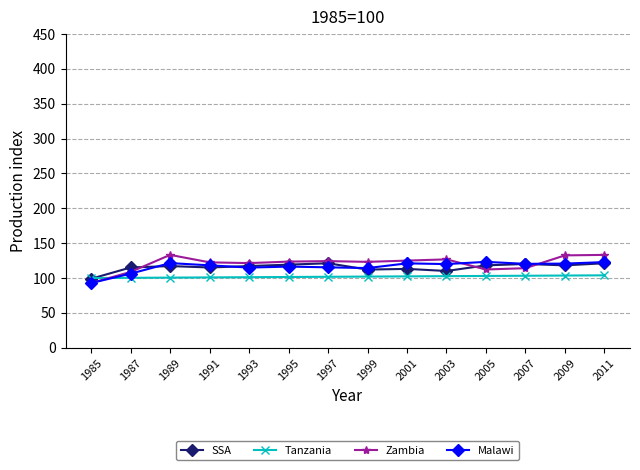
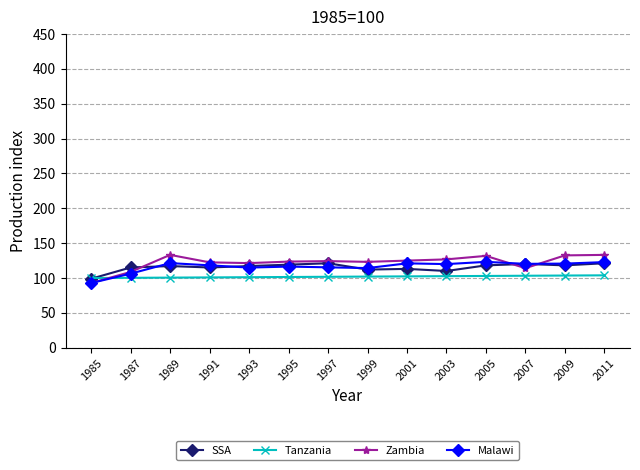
  {
    "SSA": {
      "1987": 120,
      "1989": 120,
      "2001": 110,
      "2003": 110,
      "2005": 120
    },
    "Tanzania": {
      "1987": 100,
      "1989": 100,
      "1991": 100,
      "1993": 100,
      "1995": 100,
      "1997": 100,
      "1999": 100,
      "2001": 100,
      "2003": 100,
      "2005": 100,
      "2007": 100,
      "2009": 100,
      "2011": 100
    },
    "Zambia": {
      "1989": 130,
      "1991": 120,
      "1993": 120,
      "1995": 120,
      "1999": 120,
      "2001": 130,
      "2003": 130,
-     "2005": 110,
+     "2005": 130,
      "2007": 110,
      "2009": 130,
      "2011": 130
    },
    "Malawi": {
      "1989": 120,
      "1997": 120,
      "2001": 120,
      "2003": 120,
      "2005": 120
    }
  }
